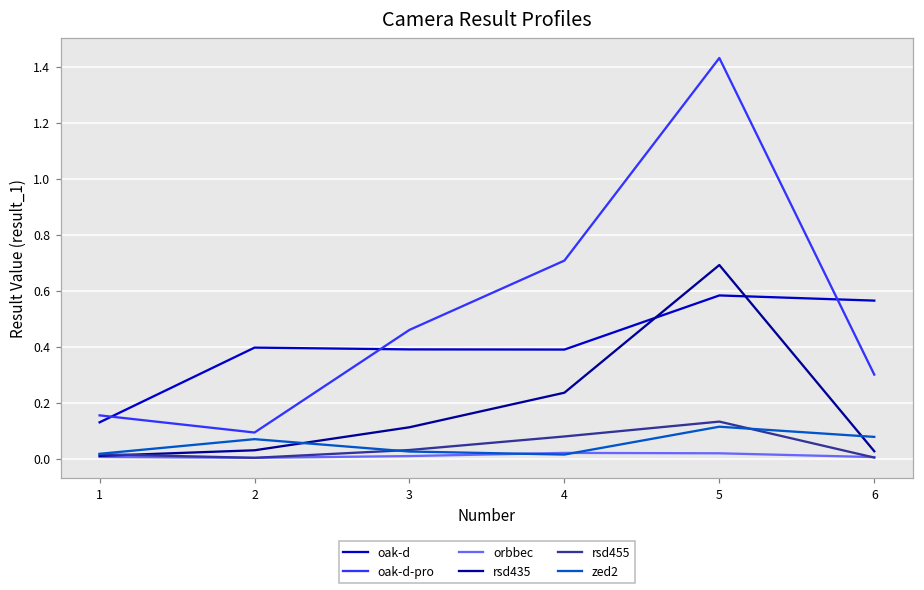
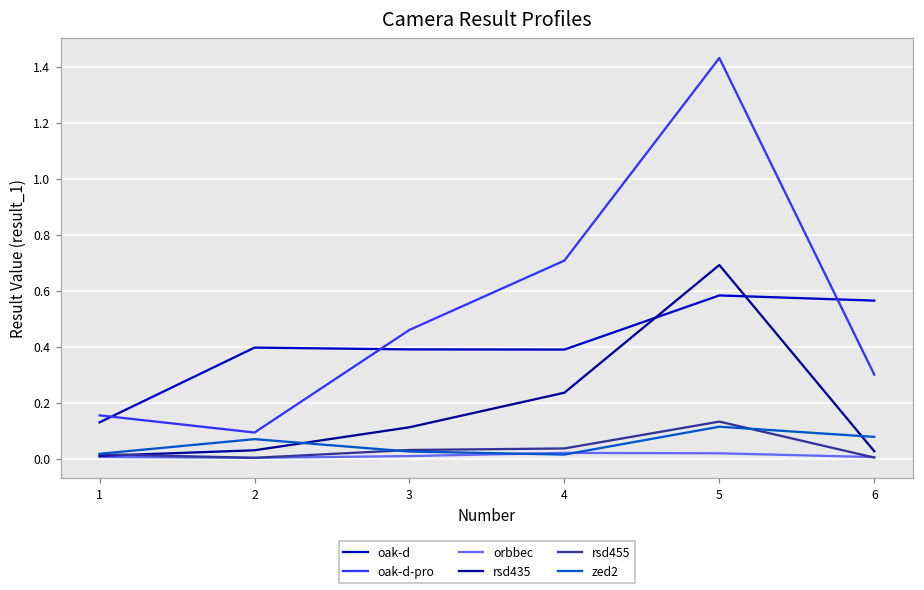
  {
    "oak-d-pro": {
      "1": 0.16,
      "2": 0.09,
      "3": 0.46,
      "4": 0.71,
      "5": 1.43,
      "6": 0.30
    },
    "orbbec": {
      "3": 0.01,
      "5": 0.02
    },
    "rsd455": {
-     "4": 0.08,
+     "4": 0.04,
      "5": 0.13
    },
    "zed2": {
      "2": 0.07,
      "5": 0.11,
      "6": 0.08
    }
  }
